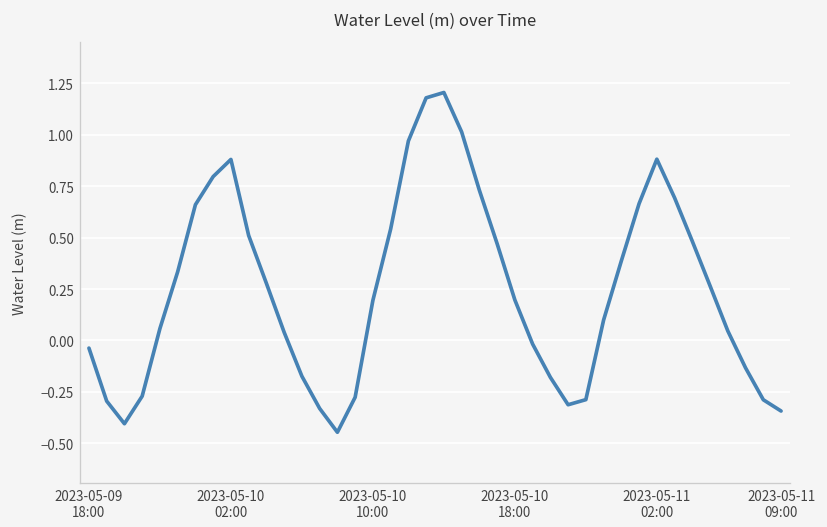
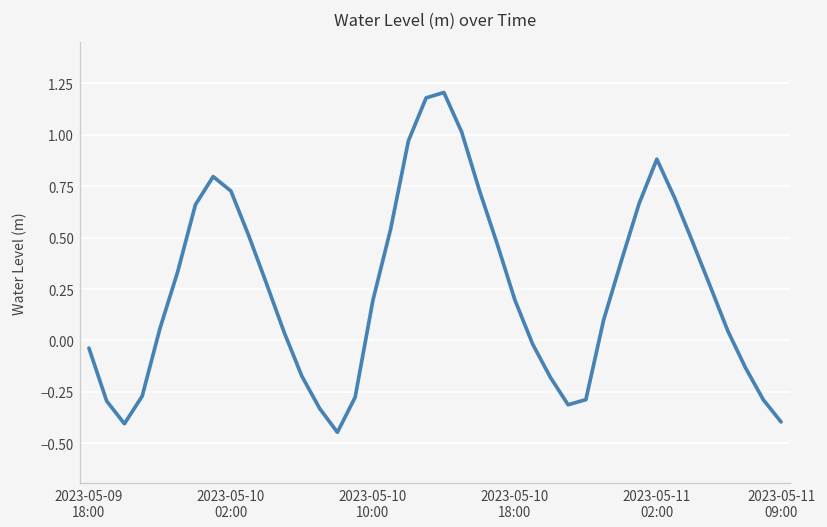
  {
    "2023-05-09 18:00": -0.04,
-   "2023-05-10 02:00": 0.88,
+   "2023-05-10 02:00": 0.73,
    "2023-05-10 10:00": 0.19,
    "2023-05-10 18:00": 0.20,
    "2023-05-11 02:00": 0.88,
-   "2023-05-11 09:00": -0.34
+   "2023-05-11 09:00": -0.40
  }
